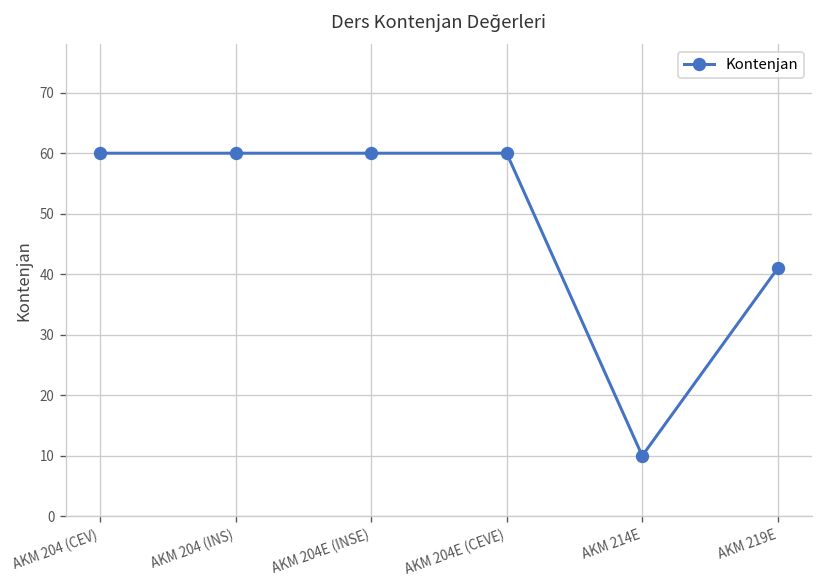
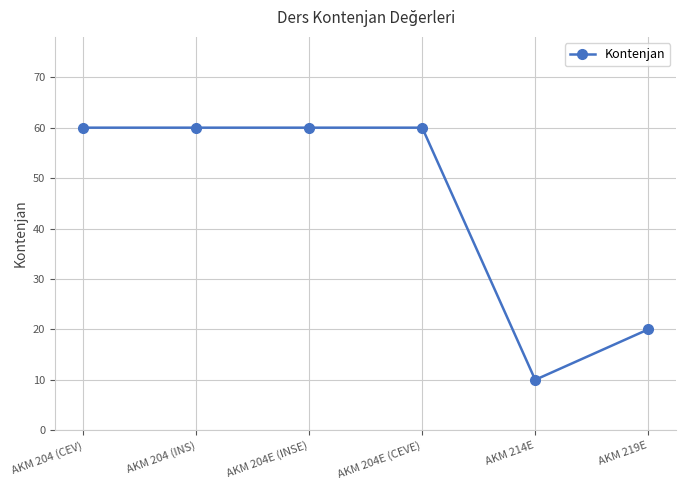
  {
    "AKM 204 (CEV)": 60,
    "AKM 204 (INS)": 60,
    "AKM 204E (INSE)": 60,
    "AKM 204E (CEVE)": 60,
    "AKM 214E": 10,
-   "AKM 219E": 41
+   "AKM 219E": 20
  }
